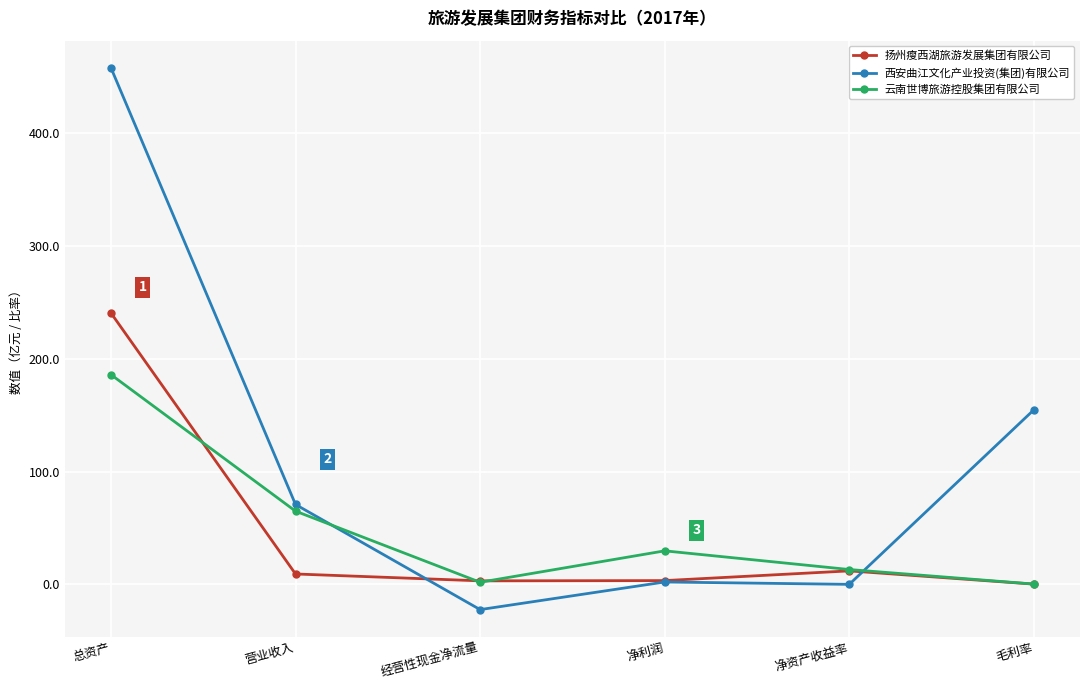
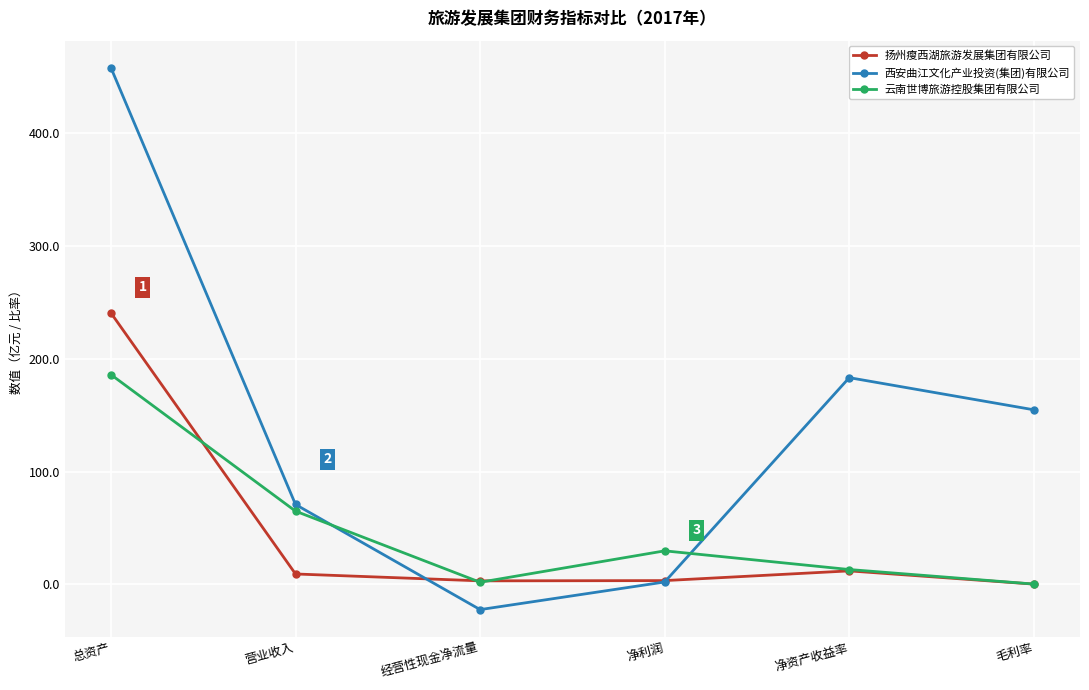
  {
    "扬州瘦西湖旅游发展集团有限公司": {
      "总资产": 241,
      "营业收入": 9
    },
    "西安曲江文化产业投资(集团)有限公司": {
      "总资产": 458,
      "营业收入": 71,
      "经营性现金净流量": -22,
-     "净资产收益率": 0,
+     "净资产收益率": 183,
      "毛利率": 155
    },
    "云南世博旅游控股集团有限公司": {
      "总资产": 186,
      "营业收入": 65,
      "净利润": 30
    }
  }
